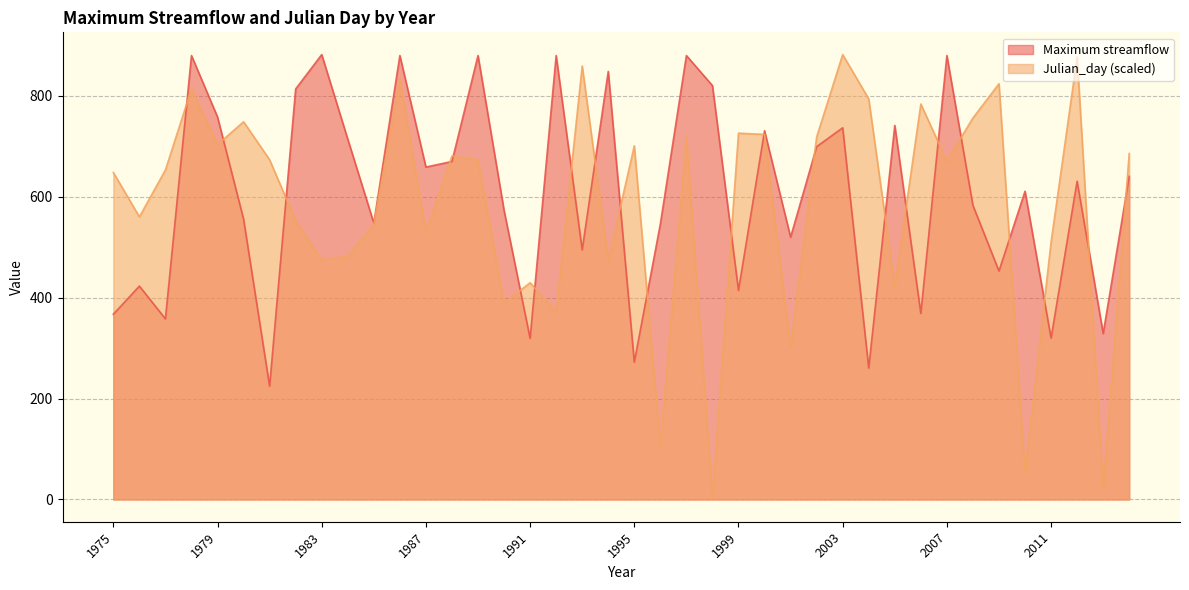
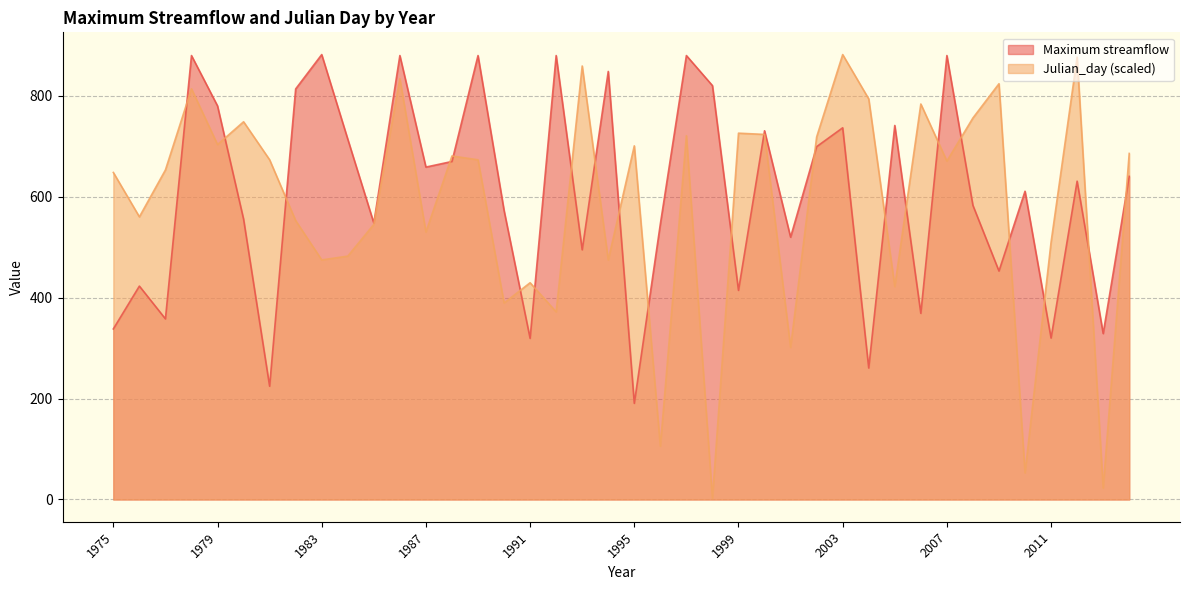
  {
    "Maximum streamflow": {
-     "1975": 370,
-     "1979": 760,
+     "1975": 340,
+     "1979": 780,
      "1983": 880,
      "1987": 660,
      "1991": 320,
-     "1995": 270,
+     "1995": 190,
      "1999": 410,
      "2003": 740,
      "2007": 880,
      "2011": 320
    }
  }
